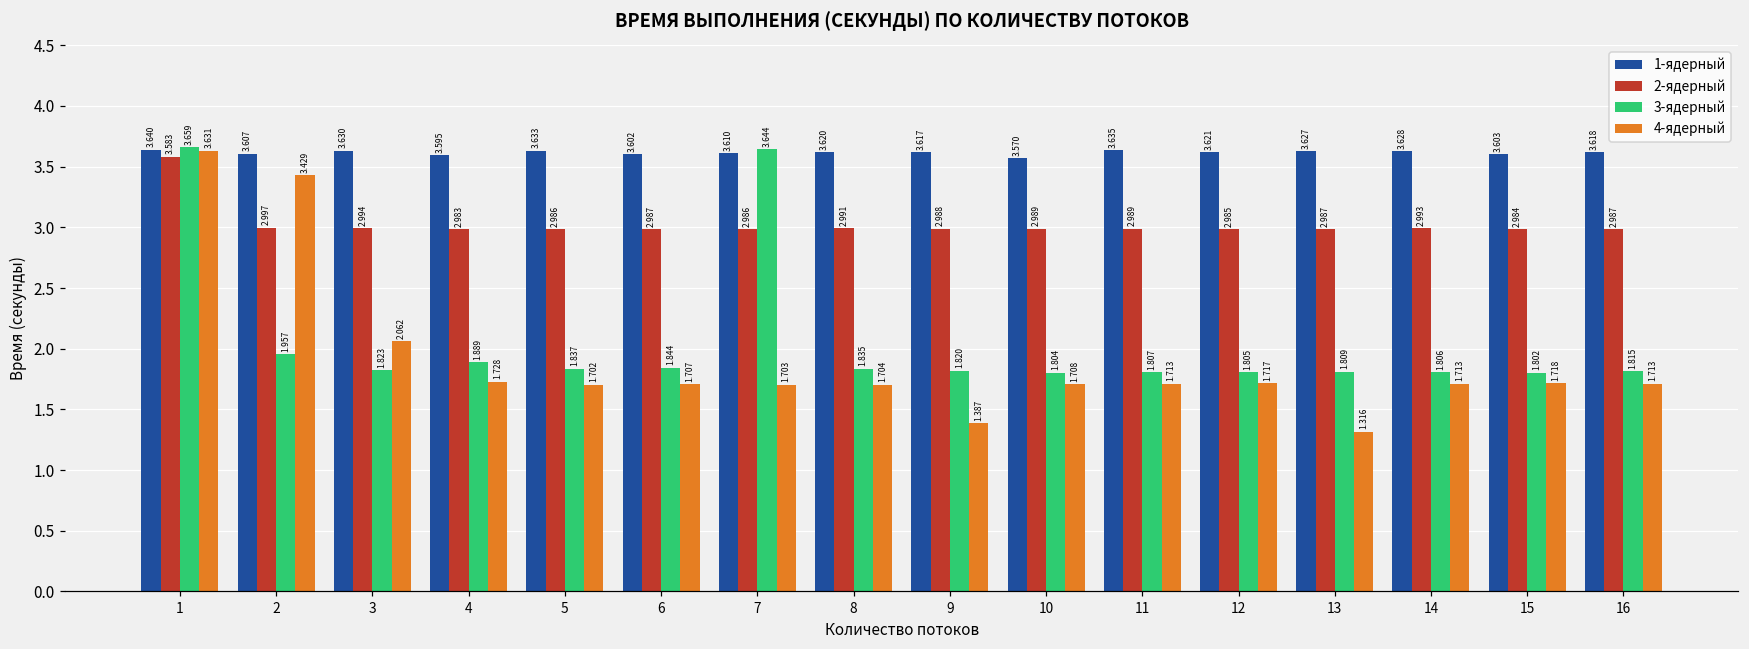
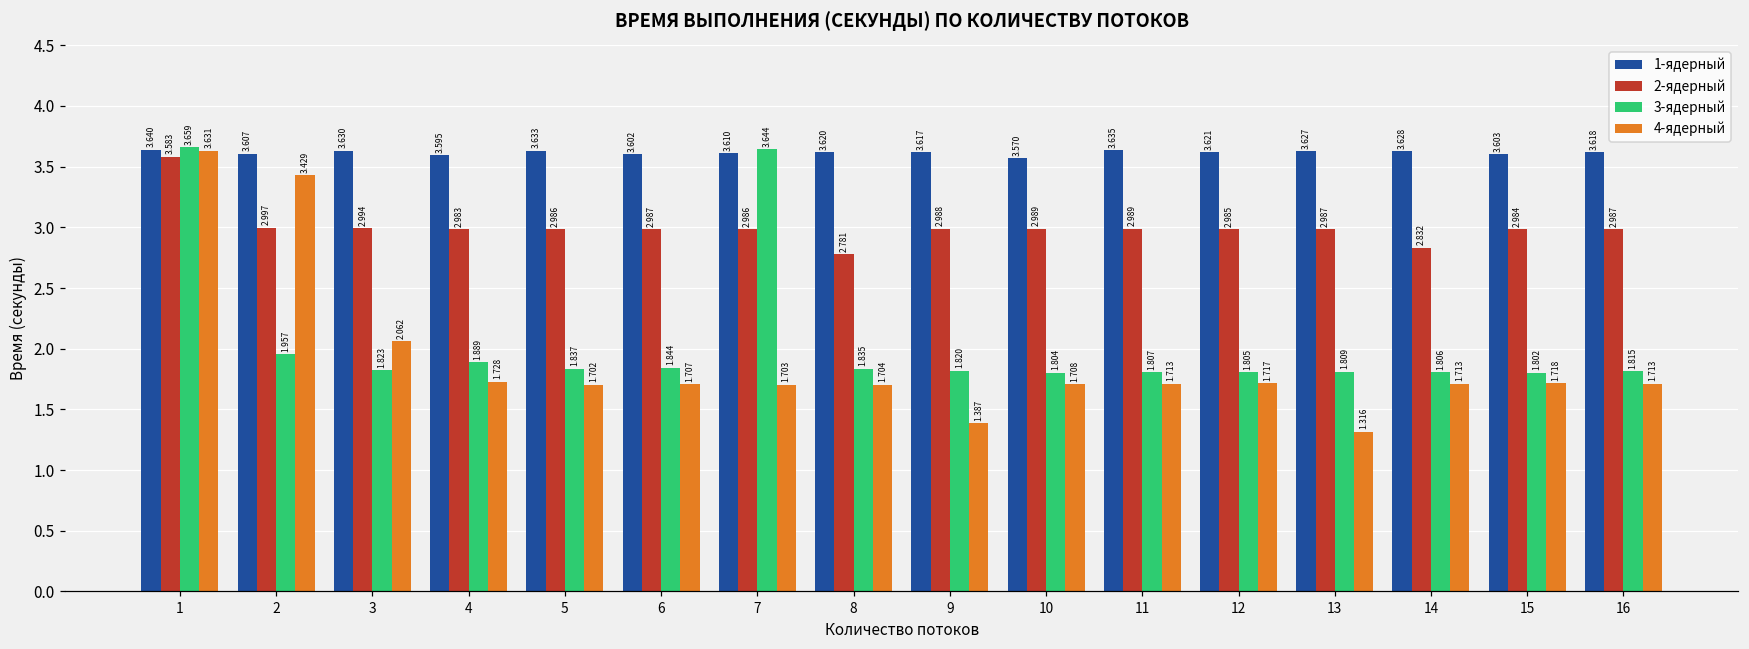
  {
    "1-ядерный": {
      "1": 3.640,
      "2": 3.607,
      "3": 3.630,
      "4": 3.595,
      "5": 3.633,
      "6": 3.602,
      "7": 3.610,
      "8": 3.620,
      "9": 3.617,
      "10": 3.570,
      "11": 3.635,
      "12": 3.621,
      "13": 3.627,
      "14": 3.628,
      "15": 3.603,
      "16": 3.618
    },
    "2-ядерный": {
      "1": 3.583,
      "2": 2.997,
      "3": 2.994,
      "4": 2.983,
      "5": 2.986,
      "6": 2.987,
      "7": 2.986,
-     "8": 2.991,
+     "8": 2.781,
      "9": 2.988,
      "10": 2.989,
      "11": 2.989,
      "12": 2.985,
      "13": 2.987,
-     "14": 2.993,
+     "14": 2.832,
      "15": 2.984,
      "16": 2.987
    },
    "3-ядерный": {
      "1": 3.659,
      "2": 1.957,
      "3": 1.823,
      "4": 1.889,
      "5": 1.837,
      "6": 1.844,
      "7": 3.644,
      "8": 1.835,
      "9": 1.820,
      "10": 1.804,
      "11": 1.807,
      "12": 1.805,
      "13": 1.809,
      "14": 1.806,
      "15": 1.802,
      "16": 1.815
    },
    "4-ядерный": {
      "1": 3.631,
      "2": 3.429,
      "3": 2.062,
      "4": 1.728,
      "5": 1.702,
      "6": 1.707,
      "7": 1.703,
      "8": 1.704,
      "9": 1.387,
      "10": 1.708,
      "11": 1.713,
      "12": 1.717,
      "13": 1.316,
      "14": 1.713,
      "15": 1.718,
      "16": 1.713
    }
  }
